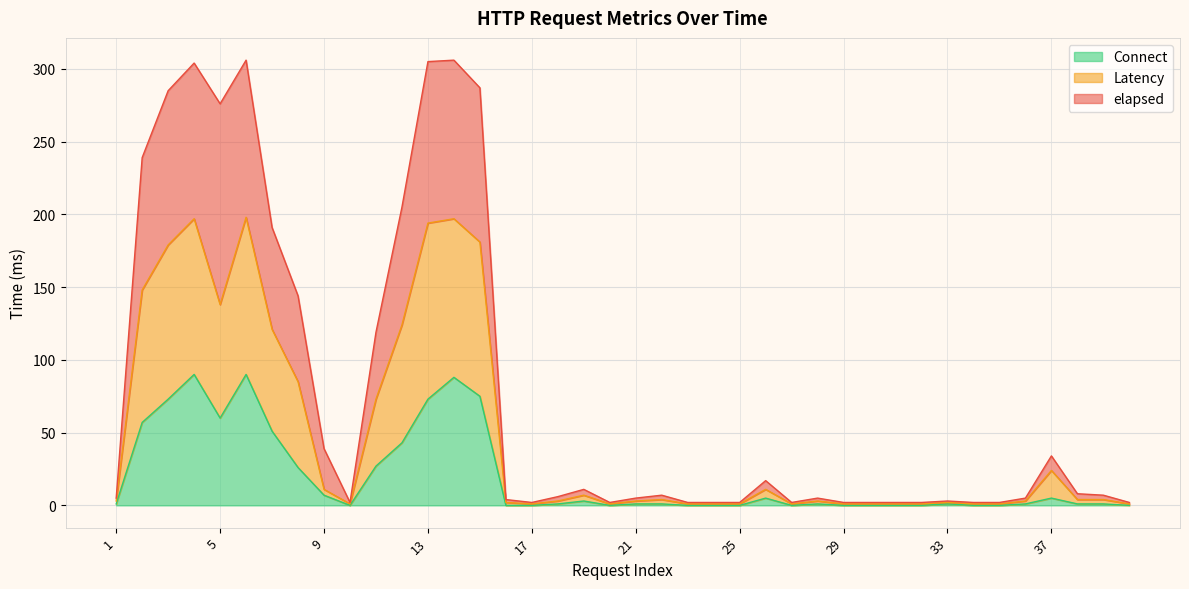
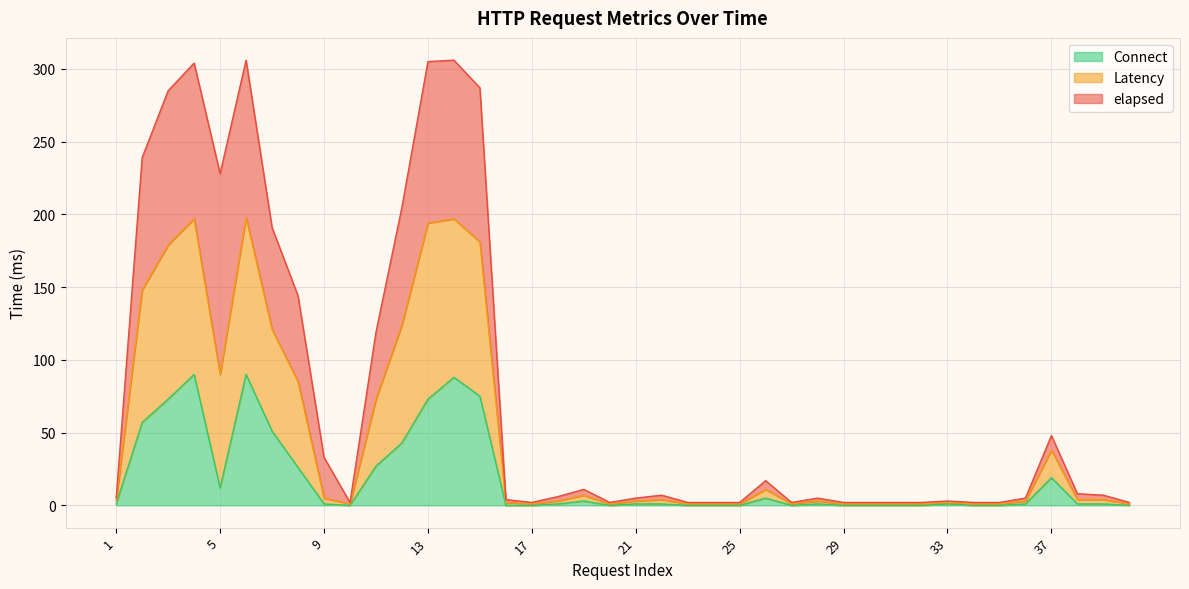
  {
    "Connect": {
      "1": 1,
-     "5": 60,
-     "9": 7,
+     "5": 12,
+     "9": 1,
      "13": 73,
      "21": 1,
-     "37": 5
+     "37": 19
    },
    "Latency": {
      "1": 2,
      "5": 78,
      "9": 4,
      "13": 121,
      "21": 2,
      "37": 19
    },
    "elapsed": {
      "1": 2,
      "5": 138,
      "9": 28,
      "13": 111,
      "21": 2,
      "37": 10
    }
  }
